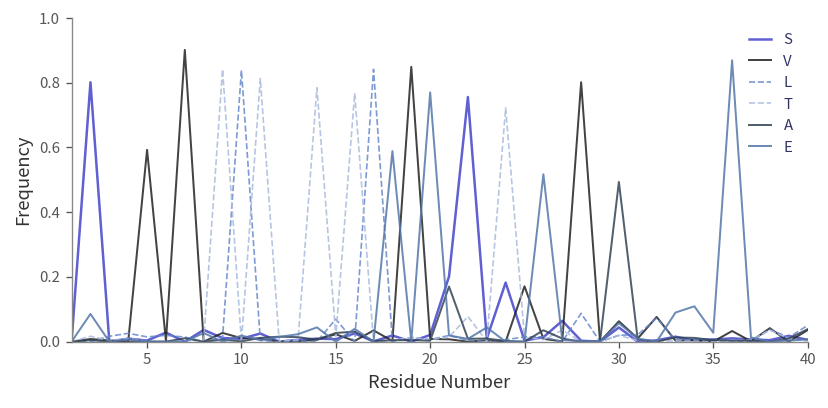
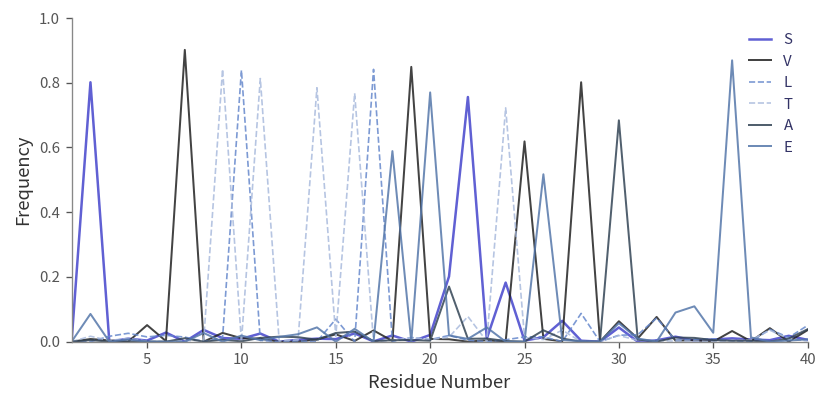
  {
    "S": {
      "20": 0.02,
      "30": 0.04
    },
    "V": {
-     "5": 0.59,
-     "25": 0.17
+     "5": 0.05,
+     "25": 0.62
    },
    "A": {
-     "30": 0.49
+     "30": 0.68
    }
  }
